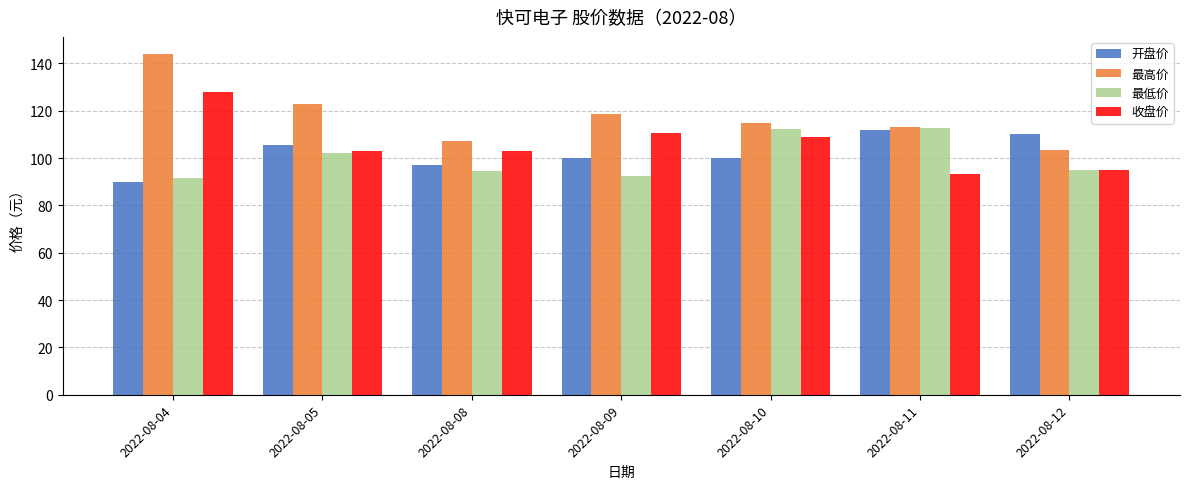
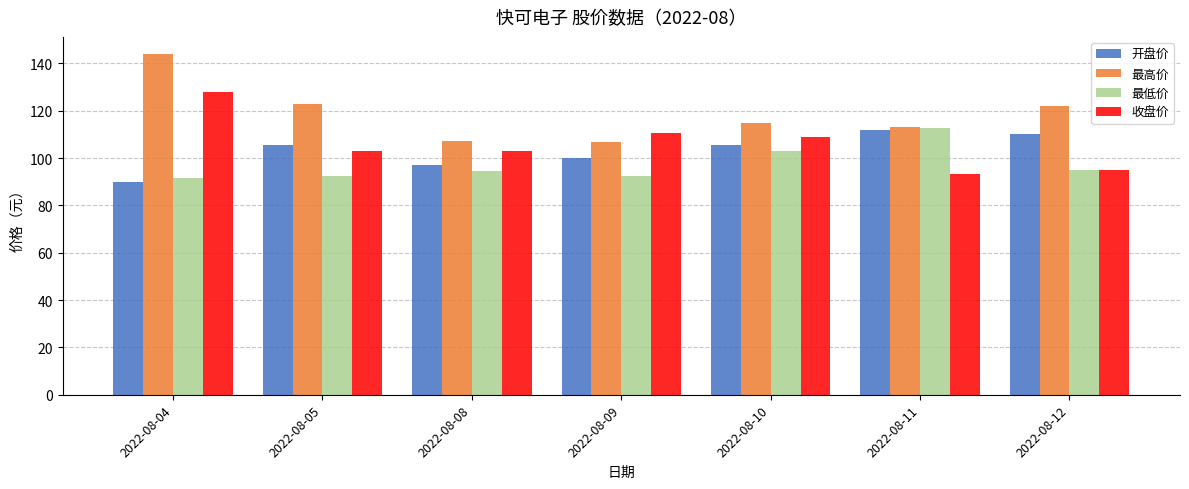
  {
    "开盘价": {
      "2022-08-04": 90,
      "2022-08-05": 105,
      "2022-08-08": 97,
      "2022-08-09": 100,
-     "2022-08-10": 100,
+     "2022-08-10": 105,
      "2022-08-11": 112,
      "2022-08-12": 110
    },
    "最高价": {
      "2022-08-04": 144,
      "2022-08-05": 123,
      "2022-08-08": 107,
-     "2022-08-09": 118,
+     "2022-08-09": 107,
      "2022-08-10": 115,
      "2022-08-11": 113,
-     "2022-08-12": 104
+     "2022-08-12": 122
    },
    "最低价": {
      "2022-08-04": 92,
-     "2022-08-05": 102,
+     "2022-08-05": 92,
      "2022-08-08": 95,
      "2022-08-09": 92,
-     "2022-08-10": 112,
+     "2022-08-10": 103,
      "2022-08-11": 113,
      "2022-08-12": 95
    },
    "收盘价": {
      "2022-08-04": 128,
      "2022-08-05": 103,
      "2022-08-08": 103,
      "2022-08-09": 111,
      "2022-08-10": 109,
      "2022-08-11": 93,
      "2022-08-12": 95
    }
  }
